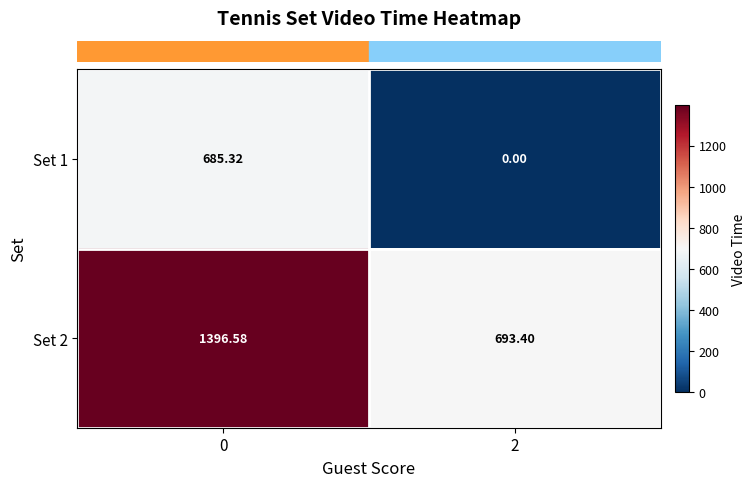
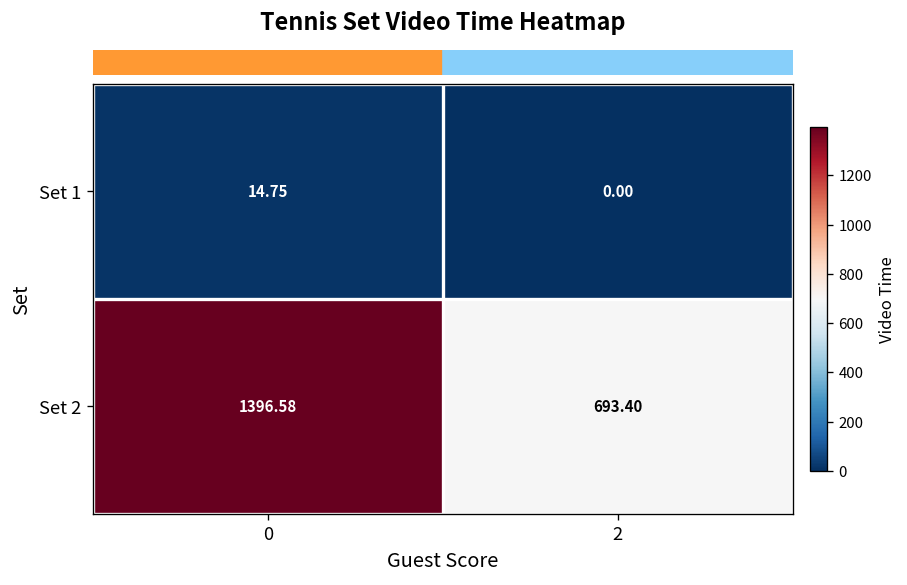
  {
    "Set 1": {
-     "0": 685.32,
+     "0": 14.75,
      "2": 0.00
    },
    "Set 2": {
      "0": 1396.58,
      "2": 693.40
    }
  }
